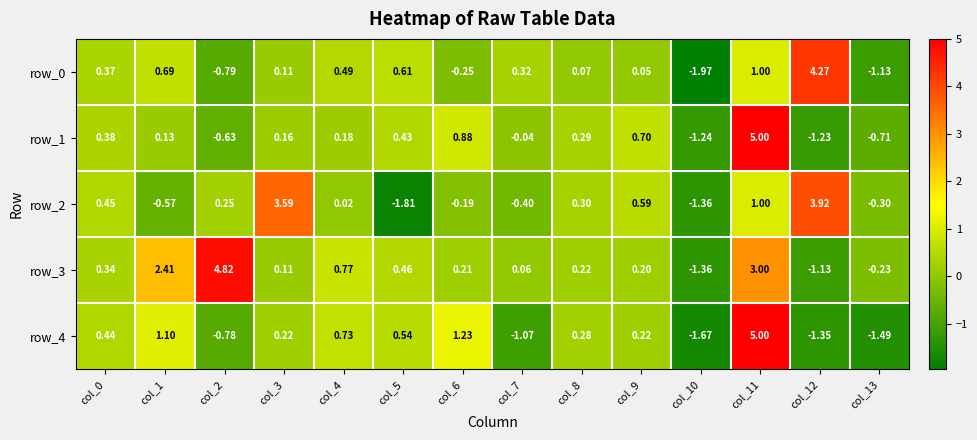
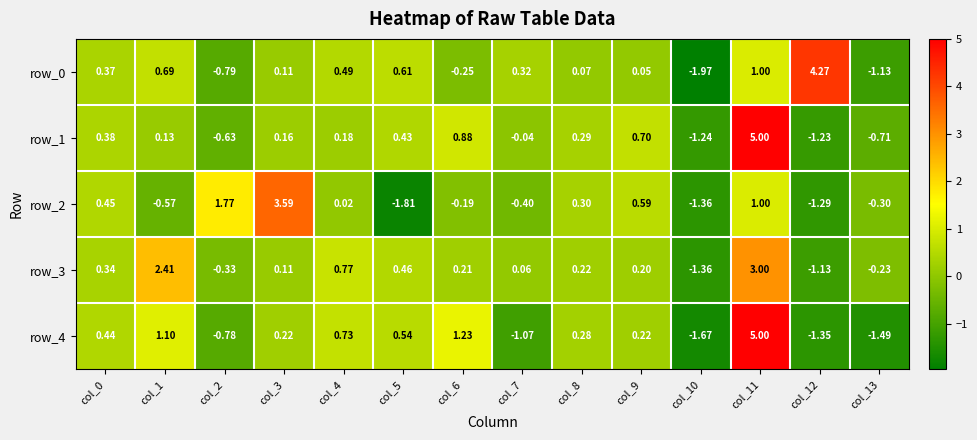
  {
    "row_0": {
      "col_0": 0.37,
      "col_1": 0.69,
      "col_2": -0.79,
      "col_3": 0.11,
      "col_4": 0.49,
      "col_5": 0.61,
      "col_6": -0.25,
      "col_7": 0.32,
      "col_8": 0.07,
      "col_9": 0.05,
      "col_10": -1.97,
      "col_11": 1.00,
      "col_12": 4.27,
      "col_13": -1.13
    },
    "row_1": {
      "col_0": 0.38,
      "col_1": 0.13,
      "col_2": -0.63,
      "col_3": 0.16,
      "col_4": 0.18,
      "col_5": 0.43,
      "col_6": 0.88,
      "col_7": -0.04,
      "col_8": 0.29,
      "col_9": 0.70,
      "col_10": -1.24,
      "col_11": 5.00,
      "col_12": -1.23,
      "col_13": -0.71
    },
    "row_2": {
      "col_0": 0.45,
      "col_1": -0.57,
-     "col_2": 0.25,
+     "col_2": 1.77,
      "col_3": 3.59,
      "col_4": 0.02,
      "col_5": -1.81,
      "col_6": -0.19,
      "col_7": -0.40,
      "col_8": 0.30,
      "col_9": 0.59,
      "col_10": -1.36,
      "col_11": 1.00,
-     "col_12": 3.92,
+     "col_12": -1.29,
      "col_13": -0.30
    },
    "row_3": {
      "col_0": 0.34,
      "col_1": 2.41,
-     "col_2": 4.82,
+     "col_2": -0.33,
      "col_3": 0.11,
      "col_4": 0.77,
      "col_5": 0.46,
      "col_6": 0.21,
      "col_7": 0.06,
      "col_8": 0.22,
      "col_9": 0.20,
      "col_10": -1.36,
      "col_11": 3.00,
      "col_12": -1.13,
      "col_13": -0.23
    },
    "row_4": {
      "col_0": 0.44,
      "col_1": 1.10,
      "col_2": -0.78,
      "col_3": 0.22,
      "col_4": 0.73,
      "col_5": 0.54,
      "col_6": 1.23,
      "col_7": -1.07,
      "col_8": 0.28,
      "col_9": 0.22,
      "col_10": -1.67,
      "col_11": 5.00,
      "col_12": -1.35,
      "col_13": -1.49
    }
  }
